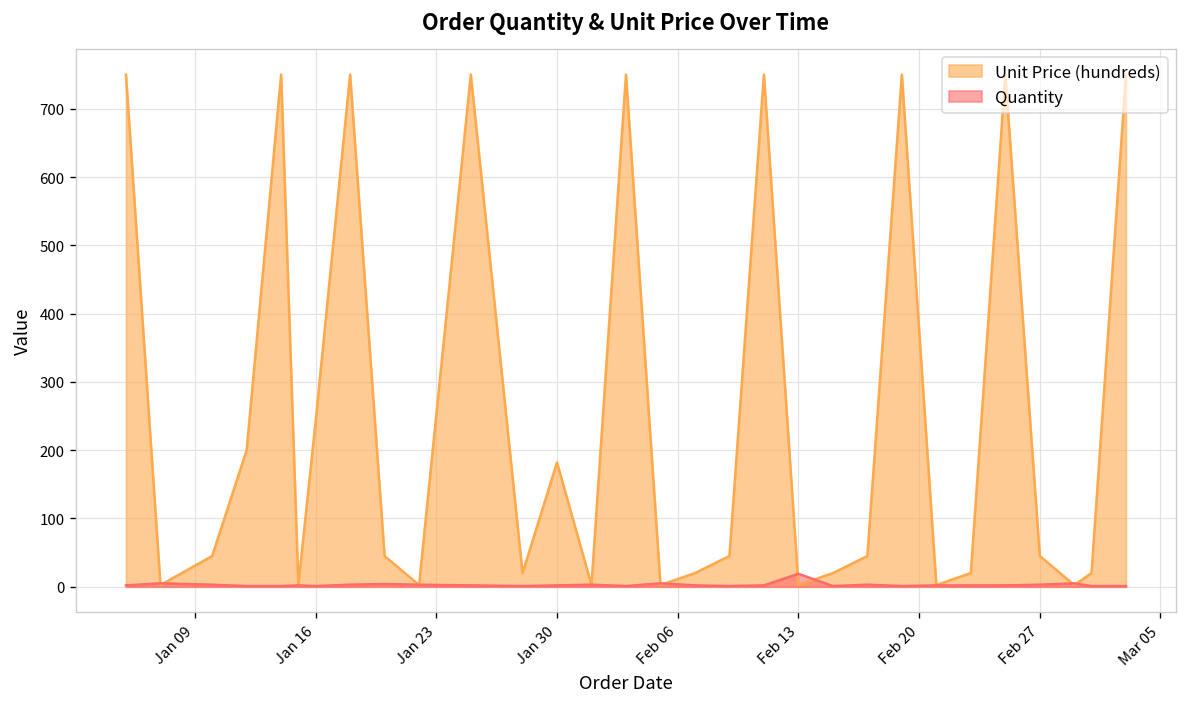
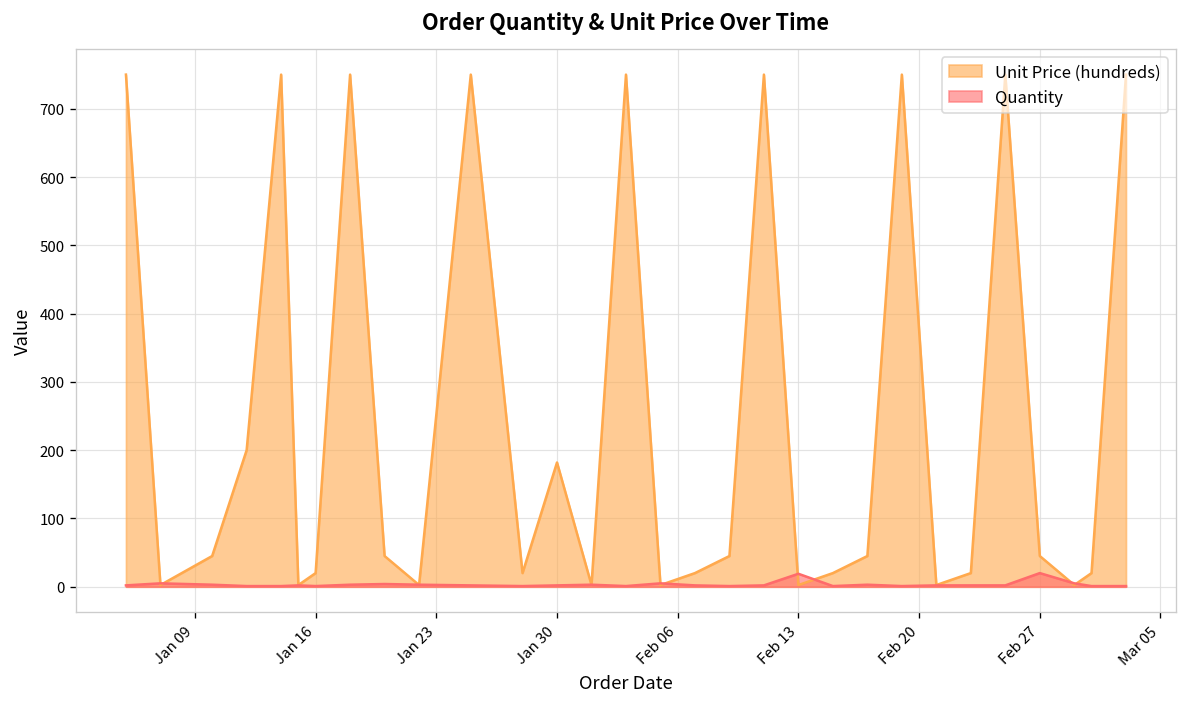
  {
    "Unit Price (hundreds)": {
-     "Jan 16": 240,
+     "Jan 16": 20,
      "Jan 30": 180,
      "Feb 13": 0,
      "Feb 27": 50
    },
    "Quantity": {
      "Jan 16": 0,
      "Jan 30": 0,
      "Feb 13": 20,
-     "Feb 27": 0
+     "Feb 27": 20
    }
  }
